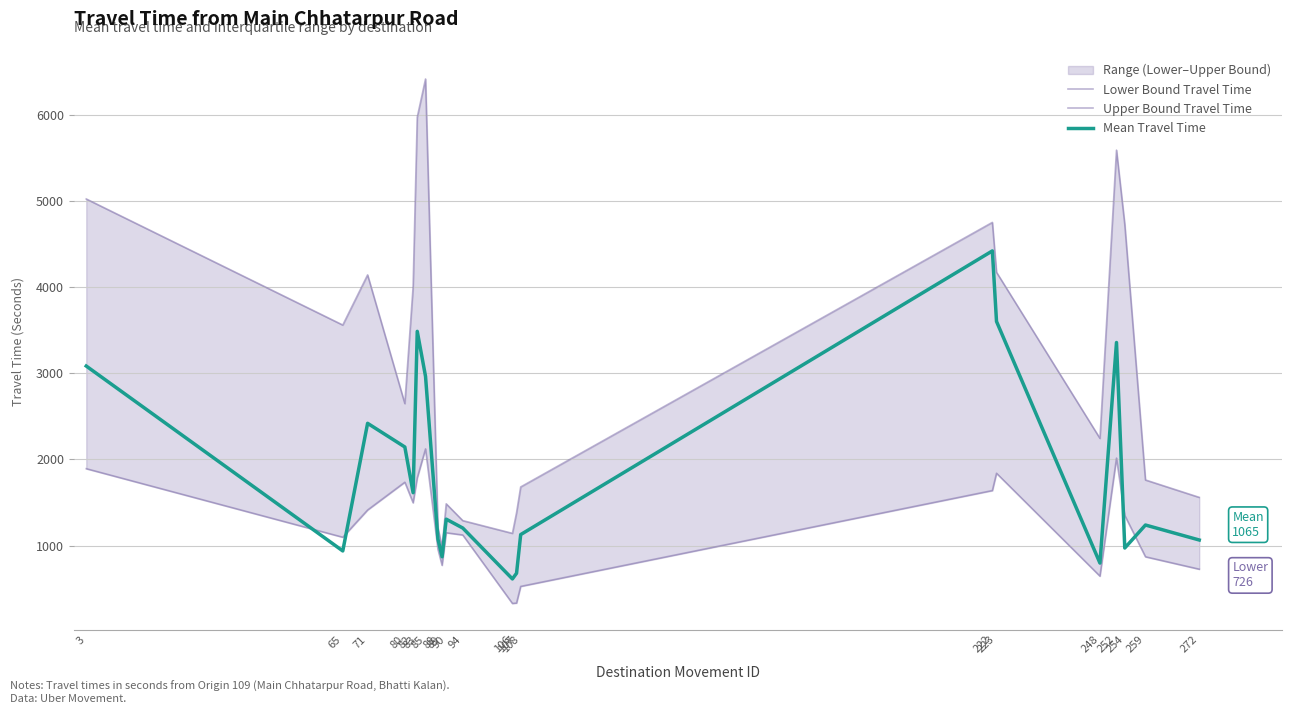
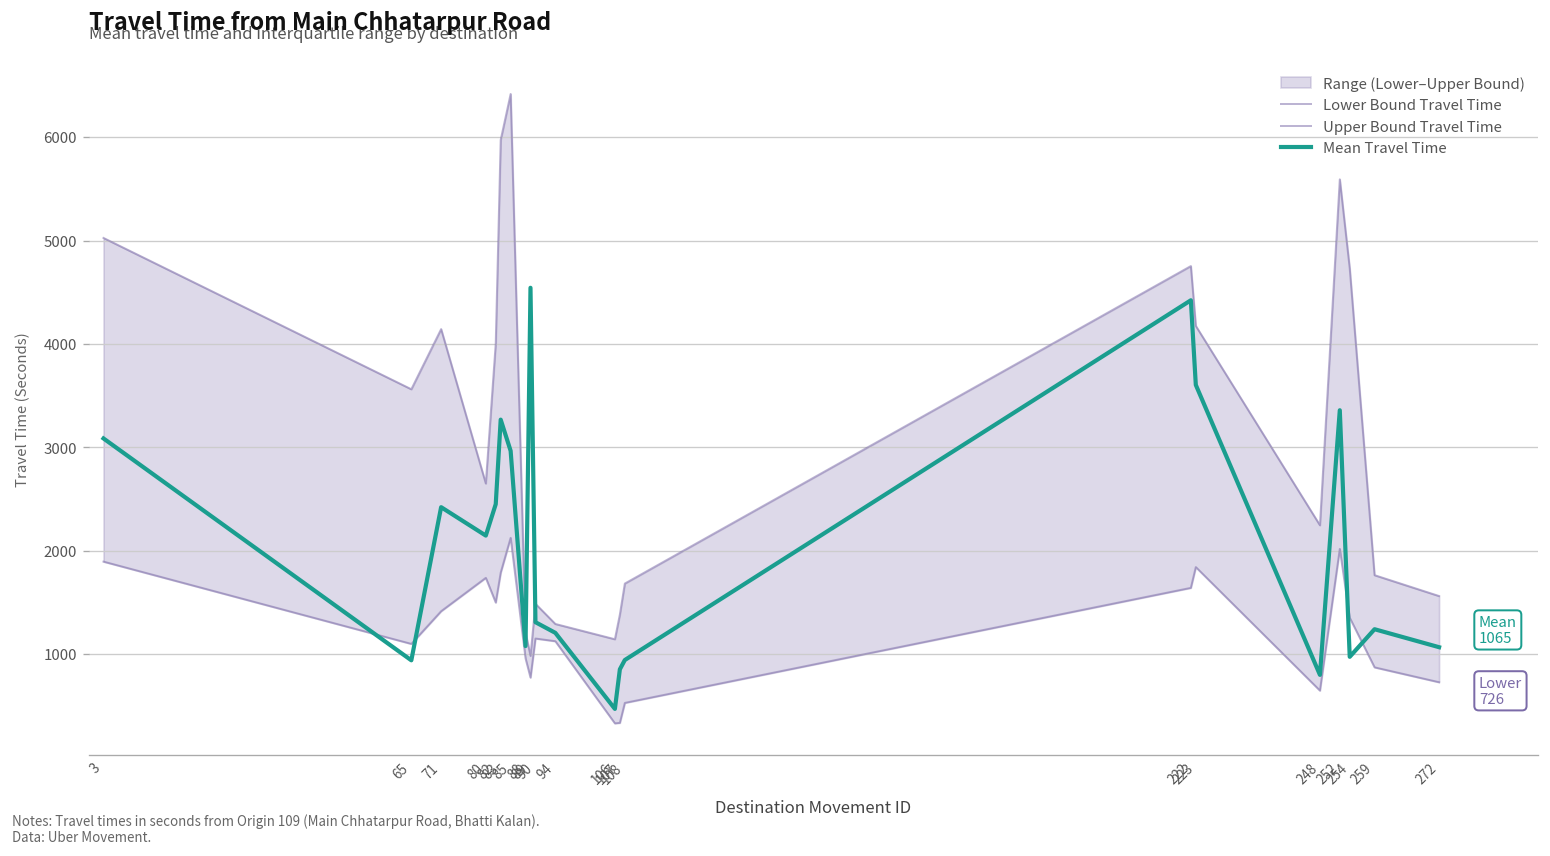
  {
    "Mean Travel Time": {
      "3": 3100,
      "65": 900,
      "71": 2400,
      "80": 2100,
-     "82": 1600,
-     "83": 3500,
+     "82": 2400,
+     "83": 3300,
      "85": 3000,
      "88": 1100,
-     "89": 900,
+     "89": 4500,
      "90": 1300,
      "94": 1200,
-     "106": 600,
-     "107": 700,
-     "108": 1100,
+     "106": 500,
+     "107": 900,
+     "108": 900,
      "222": 4400,
      "223": 3600,
      "248": 800,
      "252": 3400,
      "254": 1000,
      "259": 1200,
      "272": 1100
    }
  }
